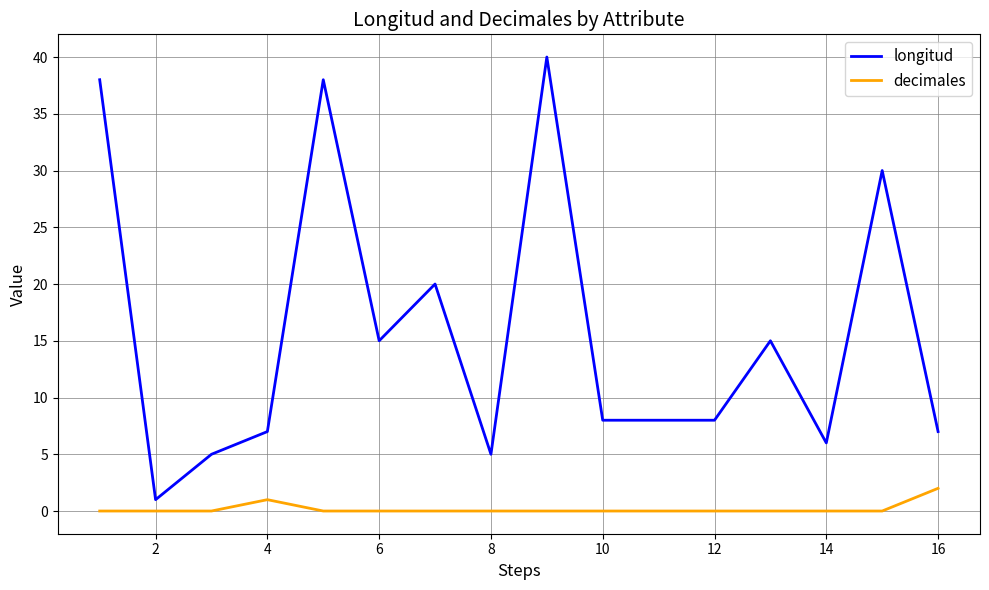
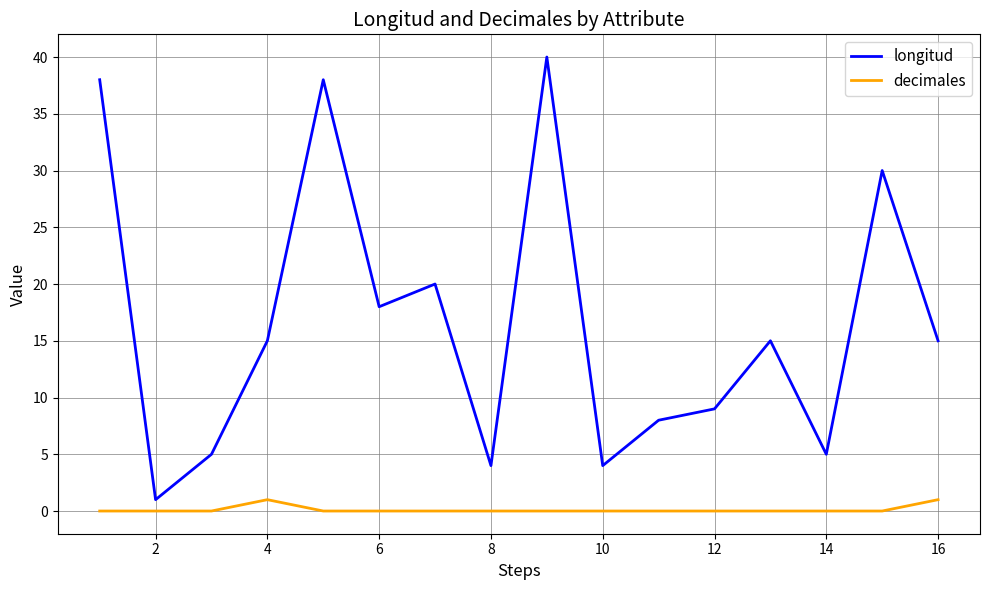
  {
    "longitud": {
      "2": 1,
-     "4": 7,
-     "6": 15,
-     "8": 5,
-     "10": 8,
-     "12": 8,
-     "14": 6,
-     "16": 7
+     "4": 15,
+     "6": 18,
+     "8": 4,
+     "10": 4,
+     "12": 9,
+     "14": 5,
+     "16": 15
    },
    "decimales": {
      "2": 0,
      "4": 1,
      "6": 0,
      "8": 0,
      "10": 0,
      "12": 0,
      "14": 0,
-     "16": 2
+     "16": 1
    }
  }
